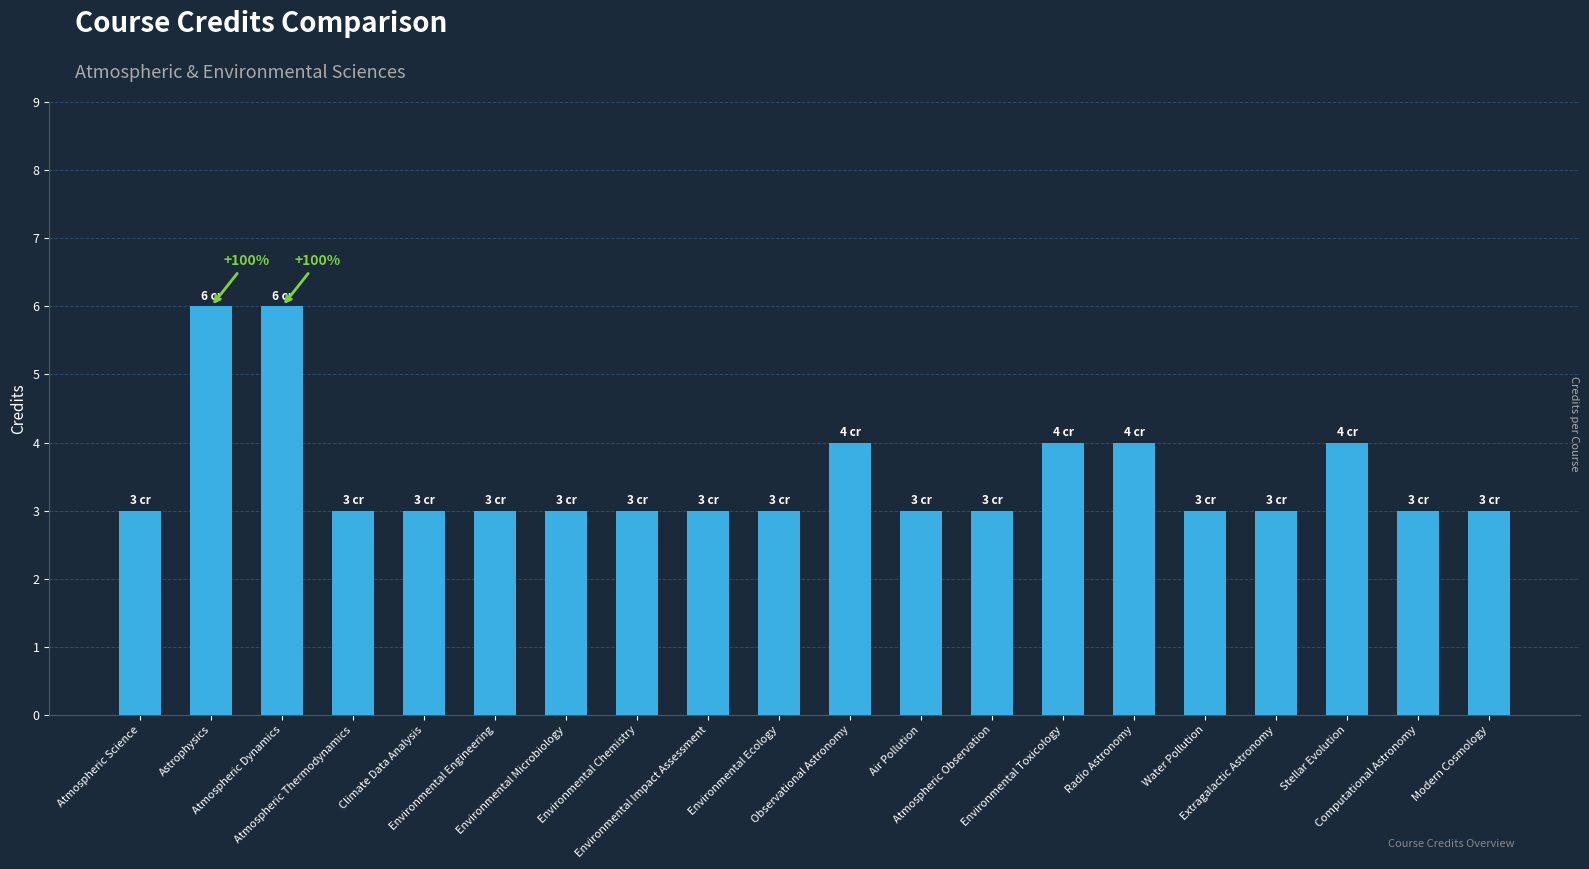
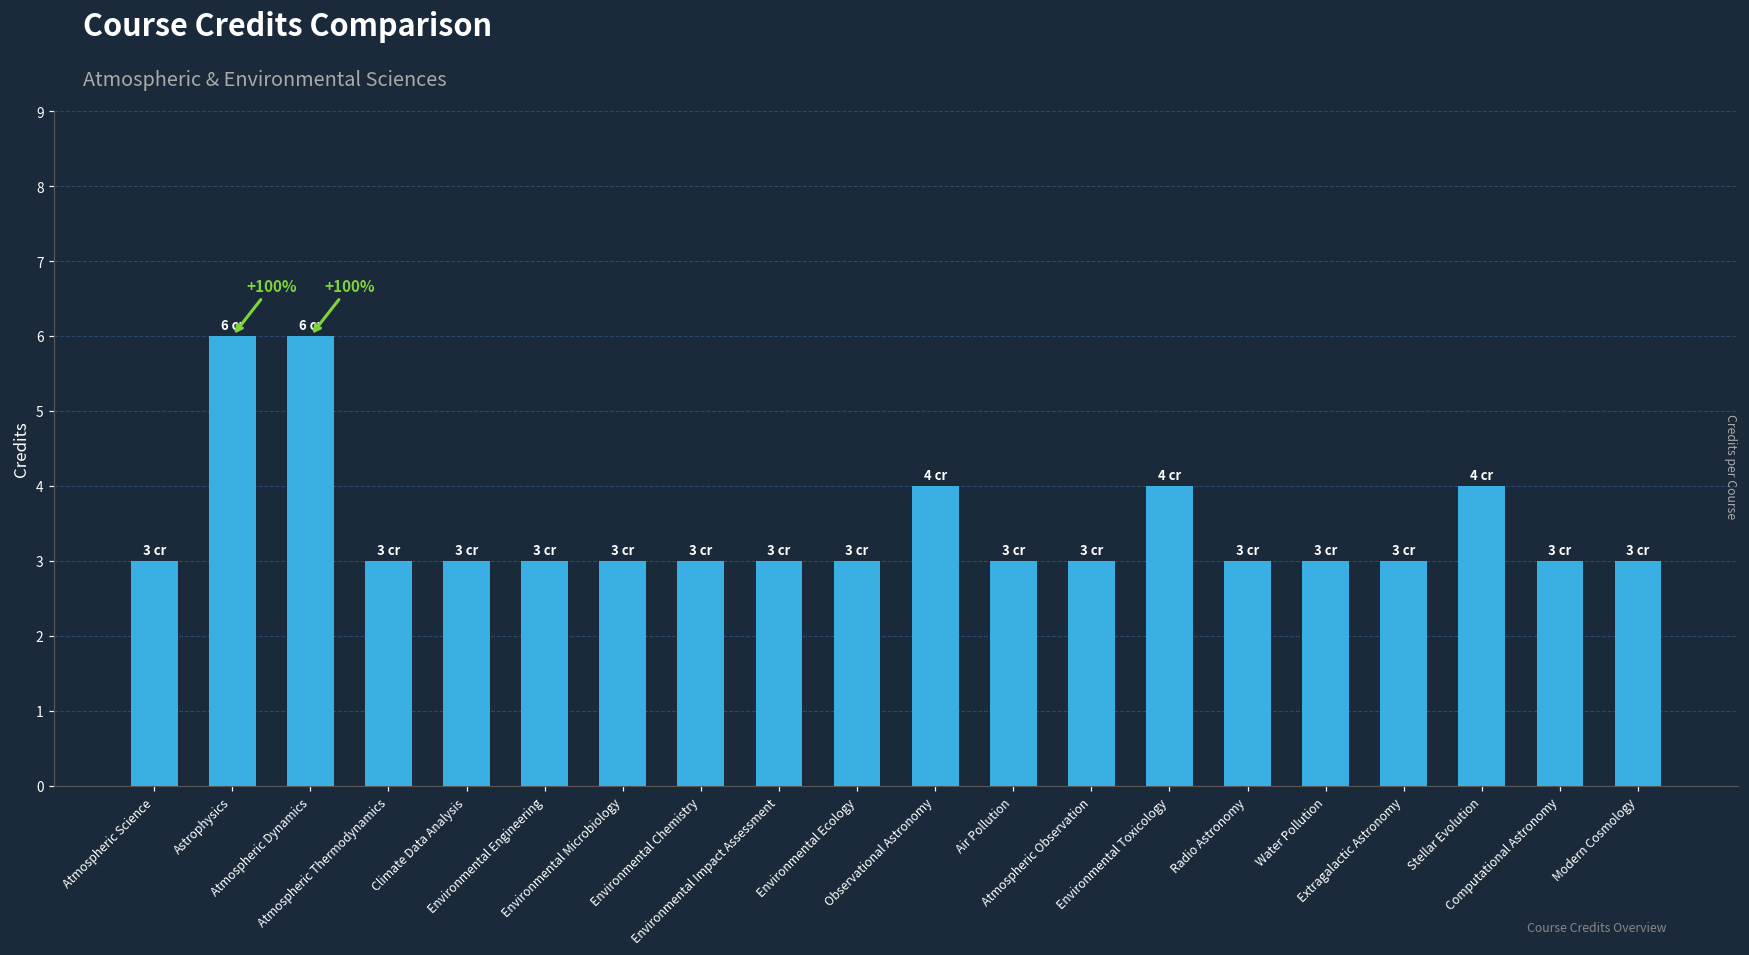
  {
    "Atmospheric Science": 3,
    "Atmospheric Thermodynamics": 3,
    "Climate Data Analysis": 3,
    "Environmental Engineering": 3,
    "Environmental Microbiology": 3,
    "Environmental Chemistry": 3,
    "Environmental Impact Assessment": 3,
    "Environmental Ecology": 3,
    "Observational Astronomy": 4,
    "Air Pollution": 3,
    "Atmospheric Observation": 3,
    "Environmental Toxicology": 4,
-   "Radio Astronomy": 4,
+   "Radio Astronomy": 3,
    "Water Pollution": 3,
    "Extragalactic Astronomy": 3,
    "Stellar Evolution": 4,
    "Computational Astronomy": 3,
    "Modern Cosmology": 3
  }
